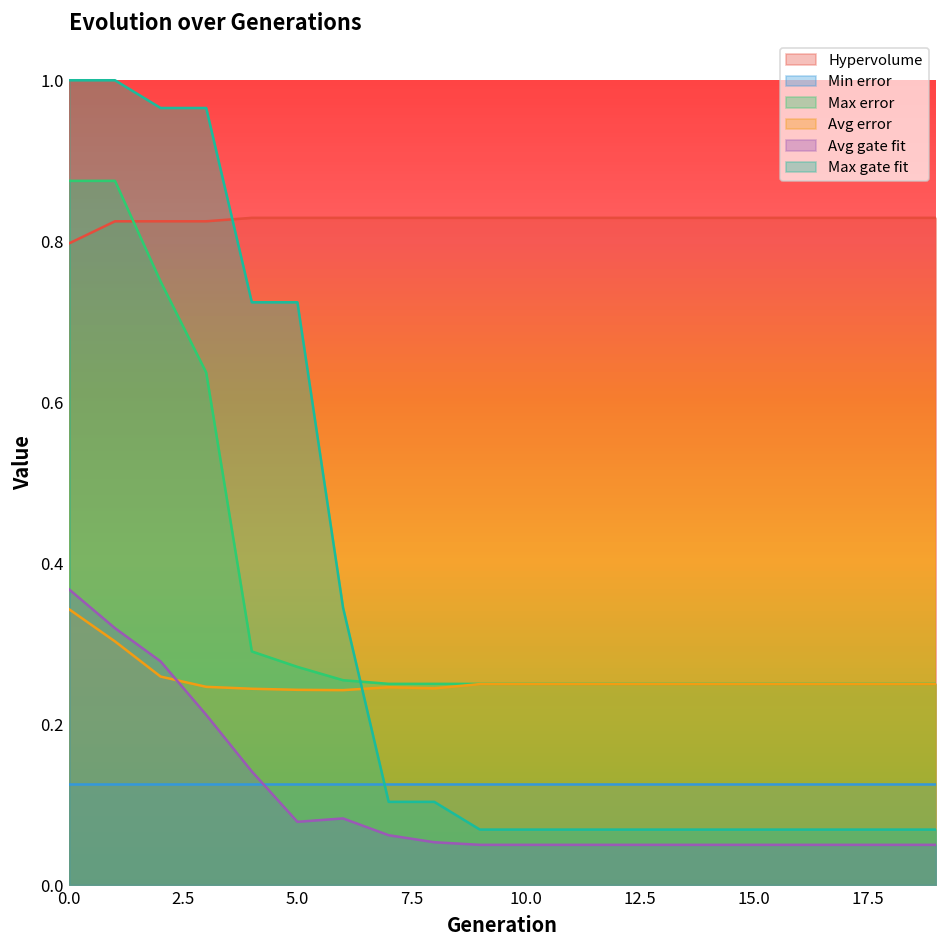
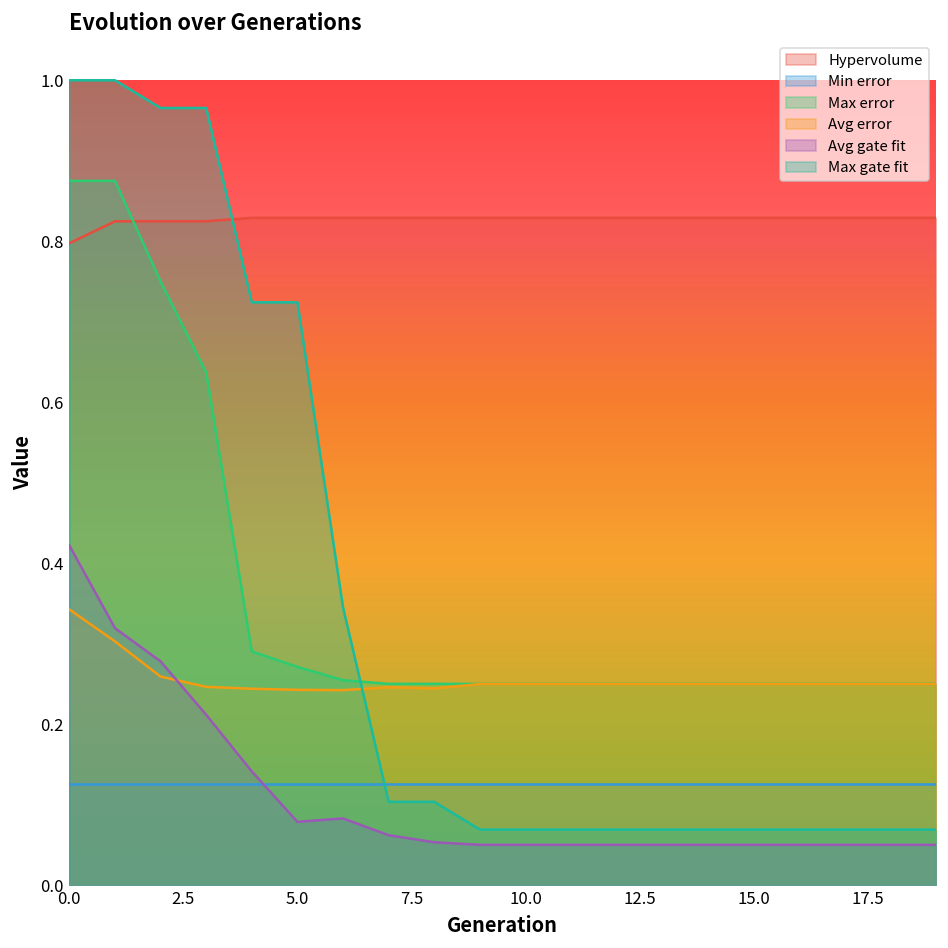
  {
    "Avg gate fit": {
-     "0.0": 0.37,
+     "0.0": 0.42,
      "5.0": 0.08,
      "10.0": 0.05,
      "15.0": 0.05
    }
  }
